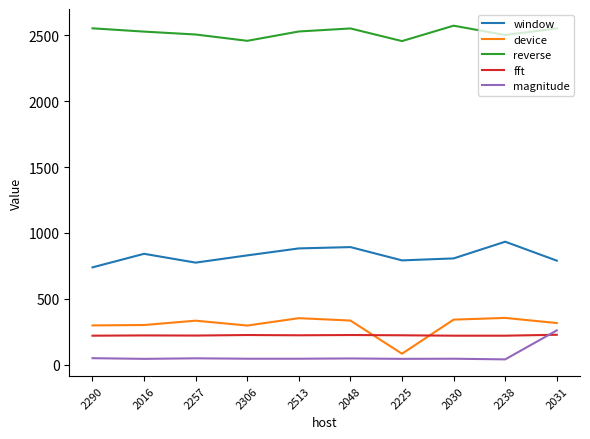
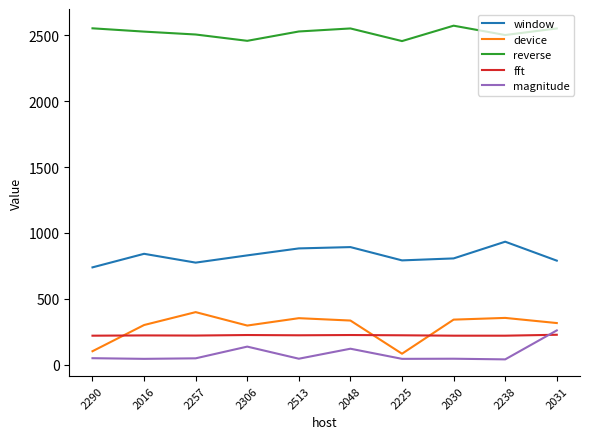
  {
    "window": {
      "2290": 740,
      "2016": 840,
      "2257": 770,
      "2306": 830,
      "2513": 880,
      "2048": 890,
      "2225": 790,
      "2030": 810,
      "2238": 930,
      "2031": 790
    },
    "device": {
-     "2290": 300,
+     "2290": 100,
      "2016": 300,
-     "2257": 330,
+     "2257": 400,
      "2306": 300,
      "2513": 350,
      "2048": 330,
      "2225": 80,
      "2030": 340,
      "2238": 350,
      "2031": 320
    },
    "reverse": {
      "2290": 2550,
      "2016": 2530,
      "2257": 2510,
      "2306": 2460,
      "2513": 2530,
      "2048": 2550,
      "2225": 2460,
      "2030": 2570
    },
    "fft": {
      "2290": 220,
      "2016": 220,
      "2257": 220,
      "2306": 220,
      "2513": 220,
      "2048": 220,
      "2225": 220,
      "2030": 220,
      "2238": 220,
      "2031": 230
    },
    "magnitude": {
      "2290": 50,
      "2016": 40,
      "2257": 50,
-     "2306": 40,
+     "2306": 140,
      "2513": 40,
-     "2048": 50,
+     "2048": 120,
      "2225": 40,
      "2030": 40,
      "2238": 40,
      "2031": 260
    }
  }
